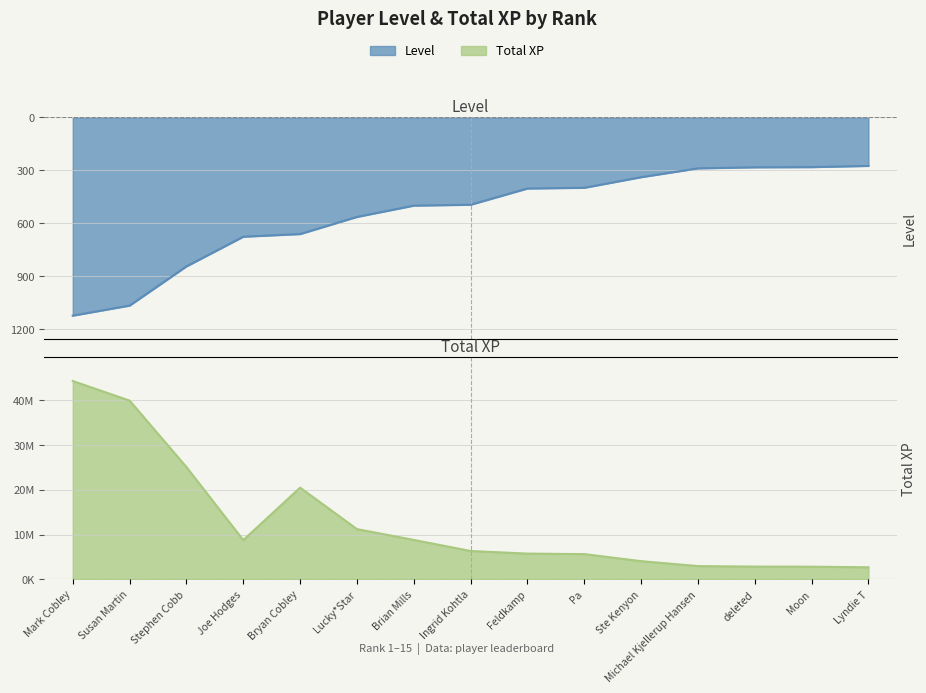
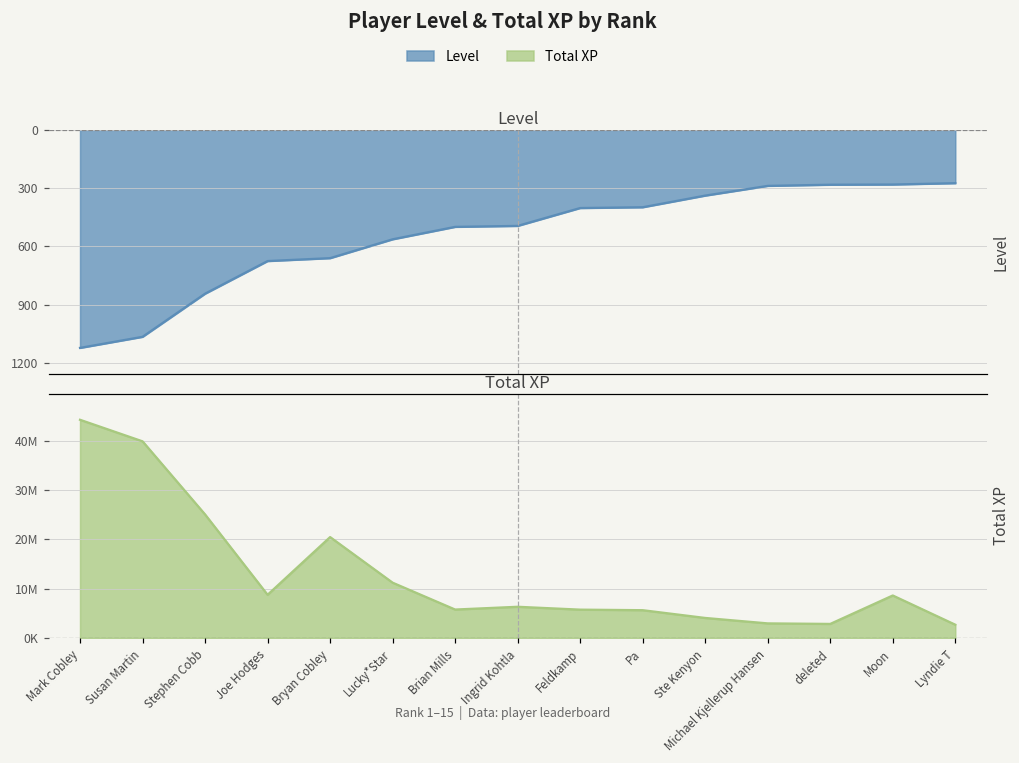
  {
    "Total XP": {
      "Mark Cobley": 44000000,
      "Susan Martin": 40000000,
      "Stephen Cobb": 25000000,
      "Joe Hodges": 9000000,
      "Bryan Cobley": 20000000,
      "Lucky*Star": 11000000,
-     "Brian Mills": 9000000,
+     "Brian Mills": 6000000,
      "Ingrid Kohtla": 6000000,
      "Feldkamp": 6000000,
      "Pa": 6000000,
      "Ste Kenyon": 4000000,
      "Michael Kjellerup Hansen": 3000000,
      "deleted": 3000000,
-     "Moon": 3000000,
+     "Moon": 9000000,
      "Lyndie T": 3000000
    }
  }
